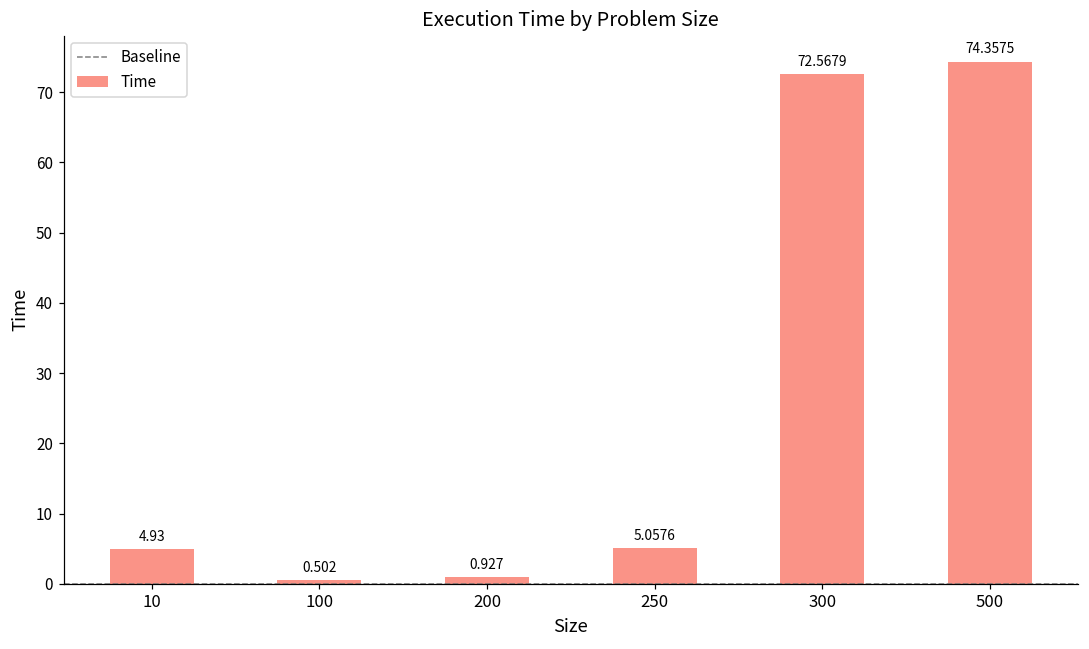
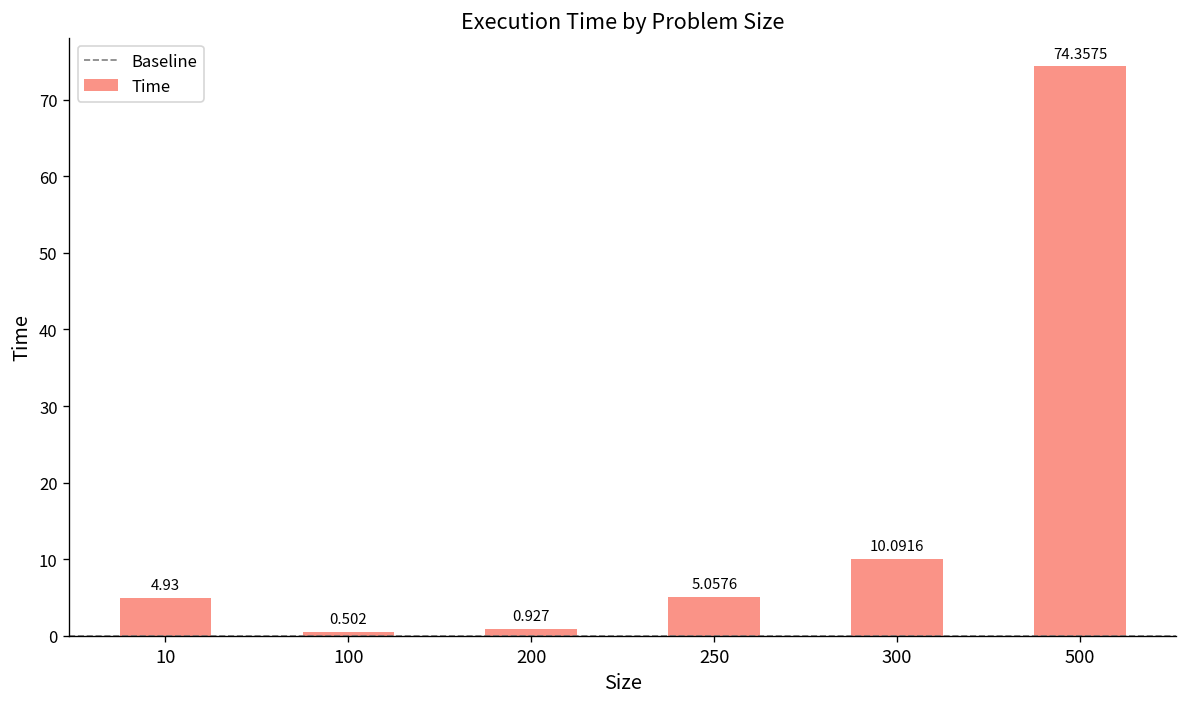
  {
    "10": 4.93,
    "100": 0.502,
    "200": 0.927,
    "250": 5.0576,
-   "300": 72.5679,
+   "300": 10.0916,
    "500": 74.3575
  }
